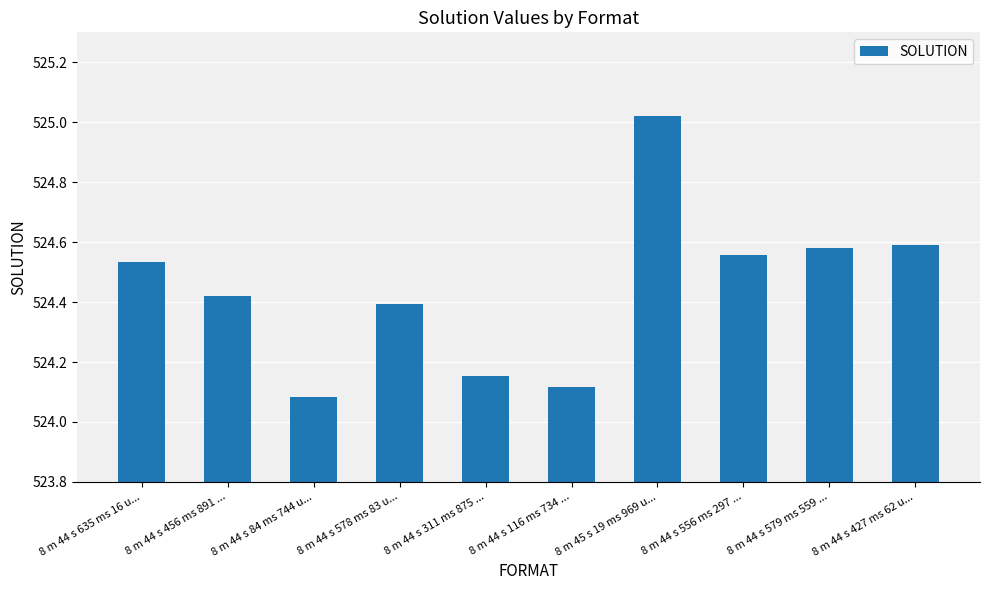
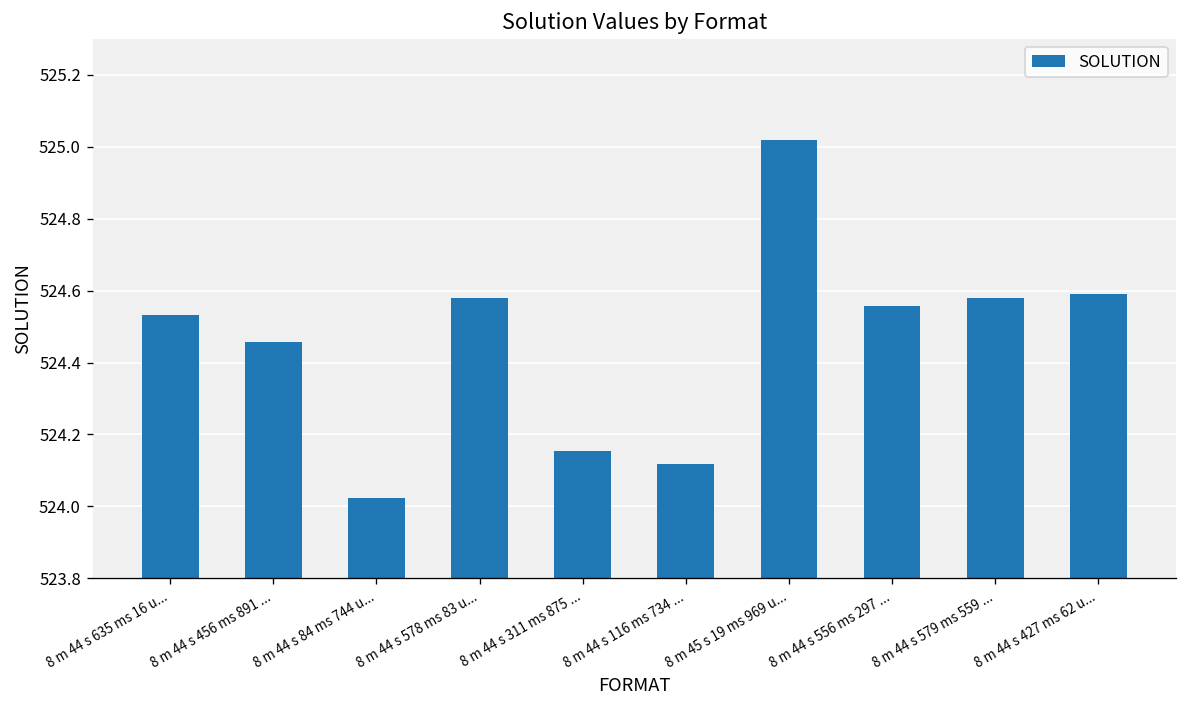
  {
    "8 m 44 s 635 ms 16 u...": 524.53,
-   "8 m 44 s 456 ms 891 ...": 524.42,
-   "8 m 44 s 84 ms 744 u...": 524.09,
-   "8 m 44 s 578 ms 83 u...": 524.39,
+   "8 m 44 s 456 ms 891 ...": 524.46,
+   "8 m 44 s 84 ms 744 u...": 524.02,
+   "8 m 44 s 578 ms 83 u...": 524.58,
    "8 m 44 s 311 ms 875 ...": 524.15,
    "8 m 44 s 116 ms 734 ...": 524.12,
    "8 m 45 s 19 ms 969 u...": 525.02,
    "8 m 44 s 556 ms 297 ...": 524.56,
    "8 m 44 s 579 ms 559 ...": 524.58,
    "8 m 44 s 427 ms 62 u...": 524.59
  }
